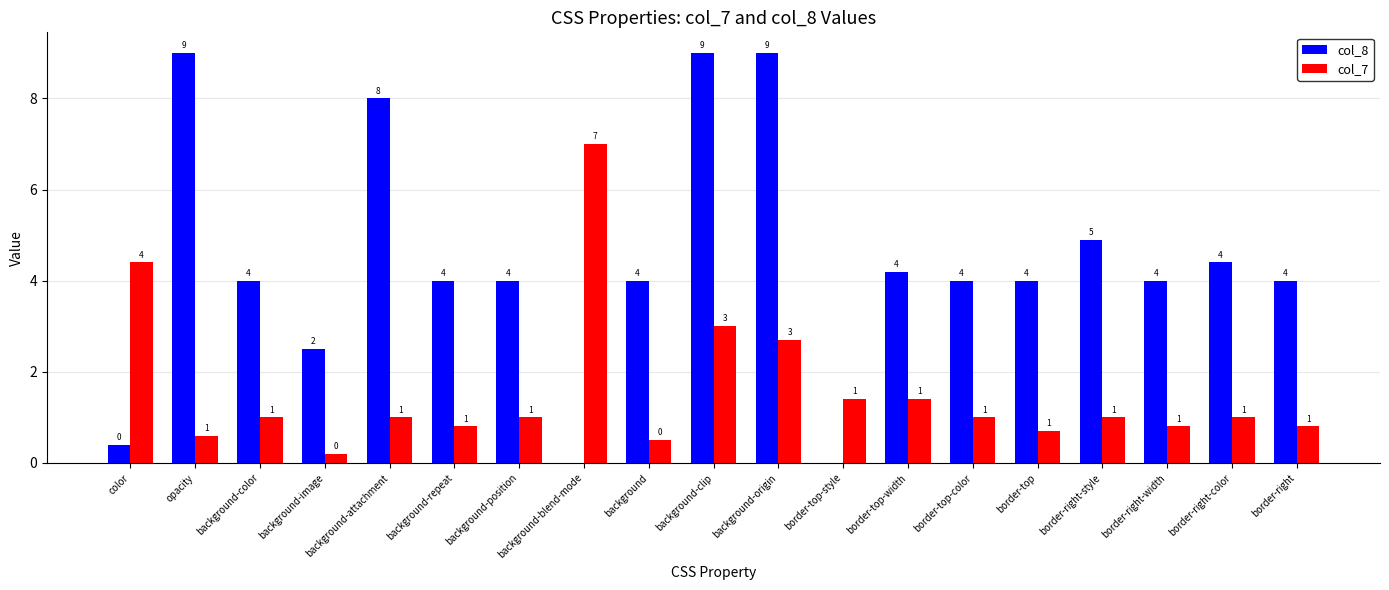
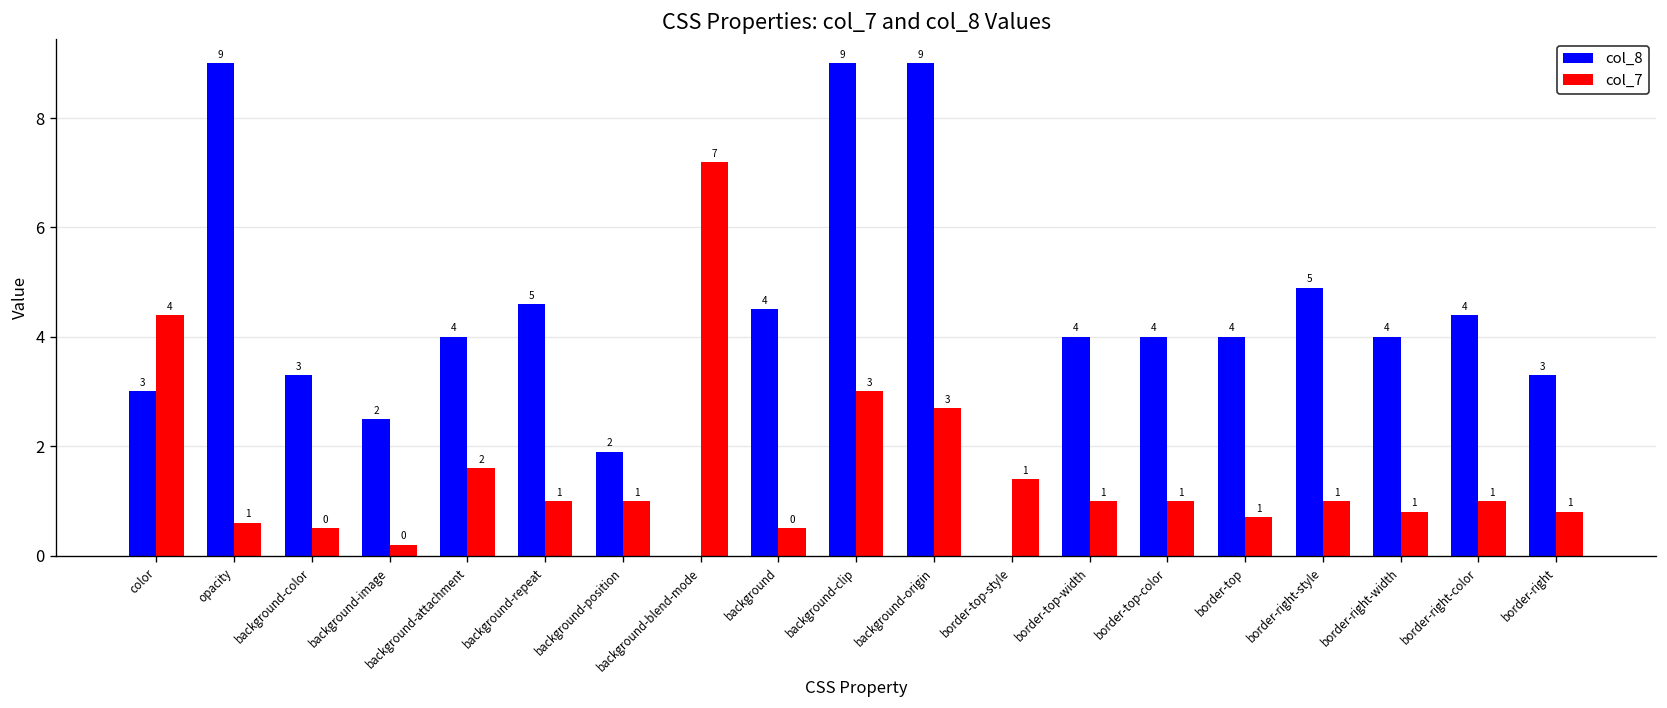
  {
    "col_8": {
-     "color": 0,
+     "color": 3,
      "opacity": 9,
-     "background-color": 4,
+     "background-color": 3,
      "background-image": 2,
-     "background-attachment": 8,
-     "background-repeat": 4,
-     "background-position": 4,
-     "background": 4.0,
+     "background-attachment": 4,
+     "background-repeat": 5,
+     "background-position": 2,
+     "background": 4.5,
      "background-clip": 9,
      "background-origin": 9,
-     "border-top-width": 4.2,
+     "border-top-width": 4.0,
      "border-top-color": 4,
      "border-top": 4,
      "border-right-style": 5,
      "border-right-width": 4,
      "border-right-color": 4,
-     "border-right": 4
+     "border-right": 3
    },
    "col_7": {
      "color": 4,
      "opacity": 1,
-     "background-color": 1,
+     "background-color": 0,
      "background-image": 0,
-     "background-attachment": 1,
-     "background-repeat": 0.8,
+     "background-attachment": 2,
+     "background-repeat": 1.0,
      "background-position": 1,
-     "background-blend-mode": 7.0,
+     "background-blend-mode": 7.2,
      "background": 0,
      "background-clip": 3,
      "background-origin": 3,
      "border-top-style": 1,
-     "border-top-width": 1.4,
+     "border-top-width": 1.0,
      "border-top-color": 1,
      "border-top": 1,
      "border-right-style": 1,
      "border-right-width": 1,
      "border-right-color": 1,
      "border-right": 1
    }
  }
